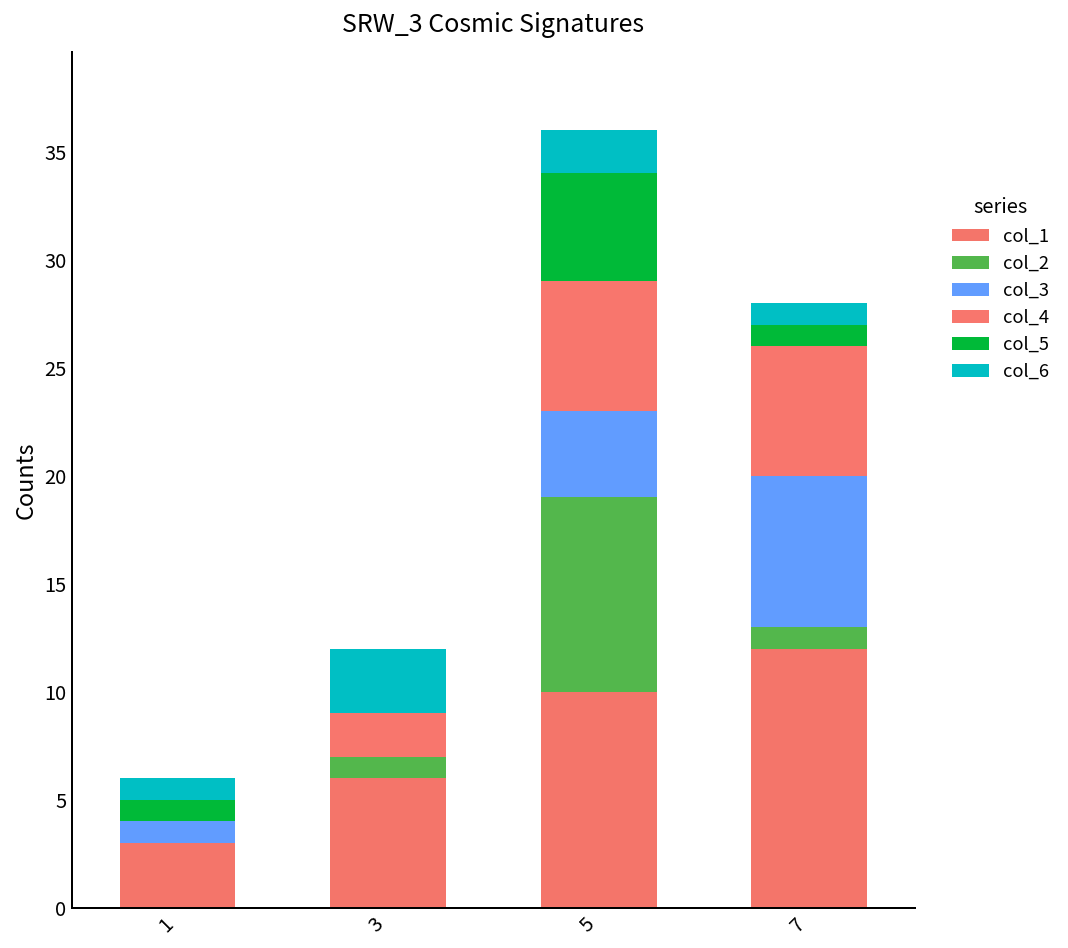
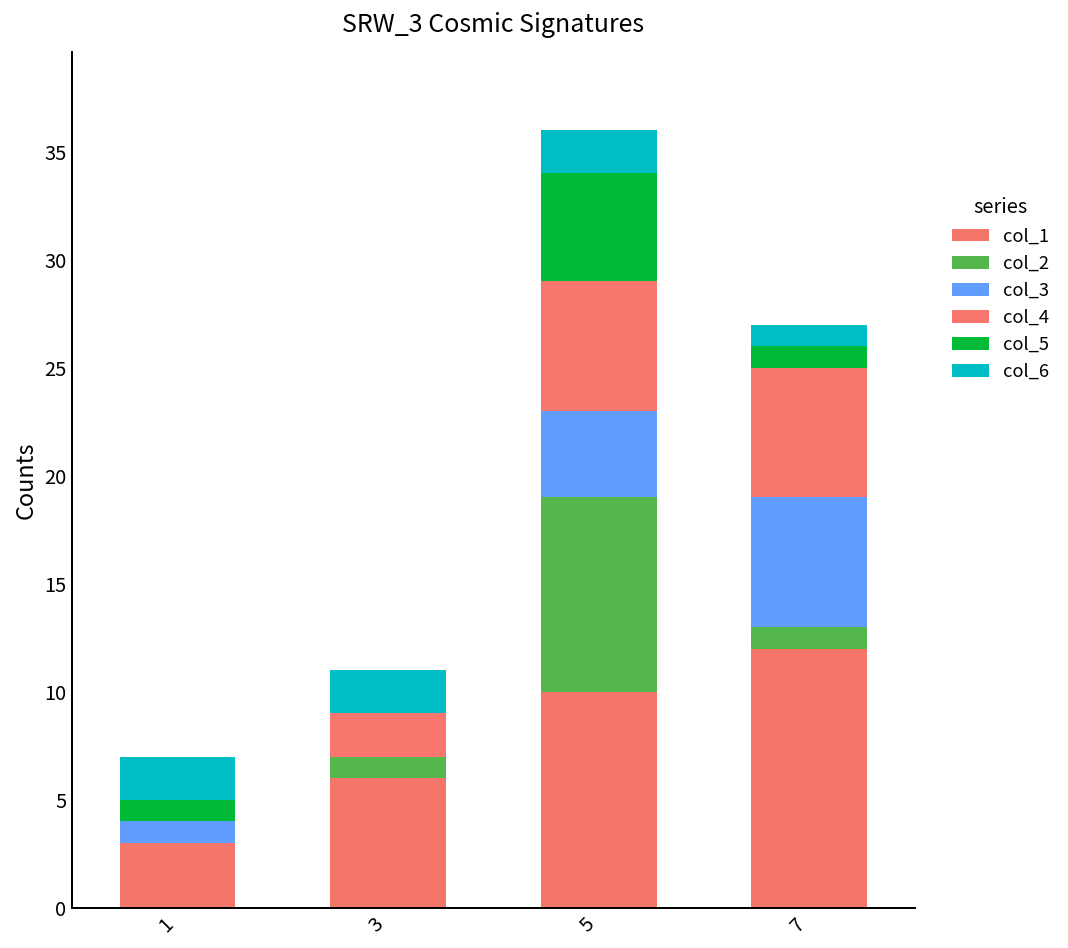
  {
    "col_2": {
      "1": 0,
      "3": 1,
      "5": 9,
      "7": 1
    },
    "col_3": {
      "1": 1,
      "3": 0,
      "5": 4,
-     "7": 7
+     "7": 6
    },
    "col_5": {
      "1": 1,
      "3": 0,
      "5": 5,
      "7": 1
    },
    "col_6": {
-     "1": 1,
-     "3": 3,
+     "1": 2,
+     "3": 2,
      "5": 2,
      "7": 1
    }
  }
